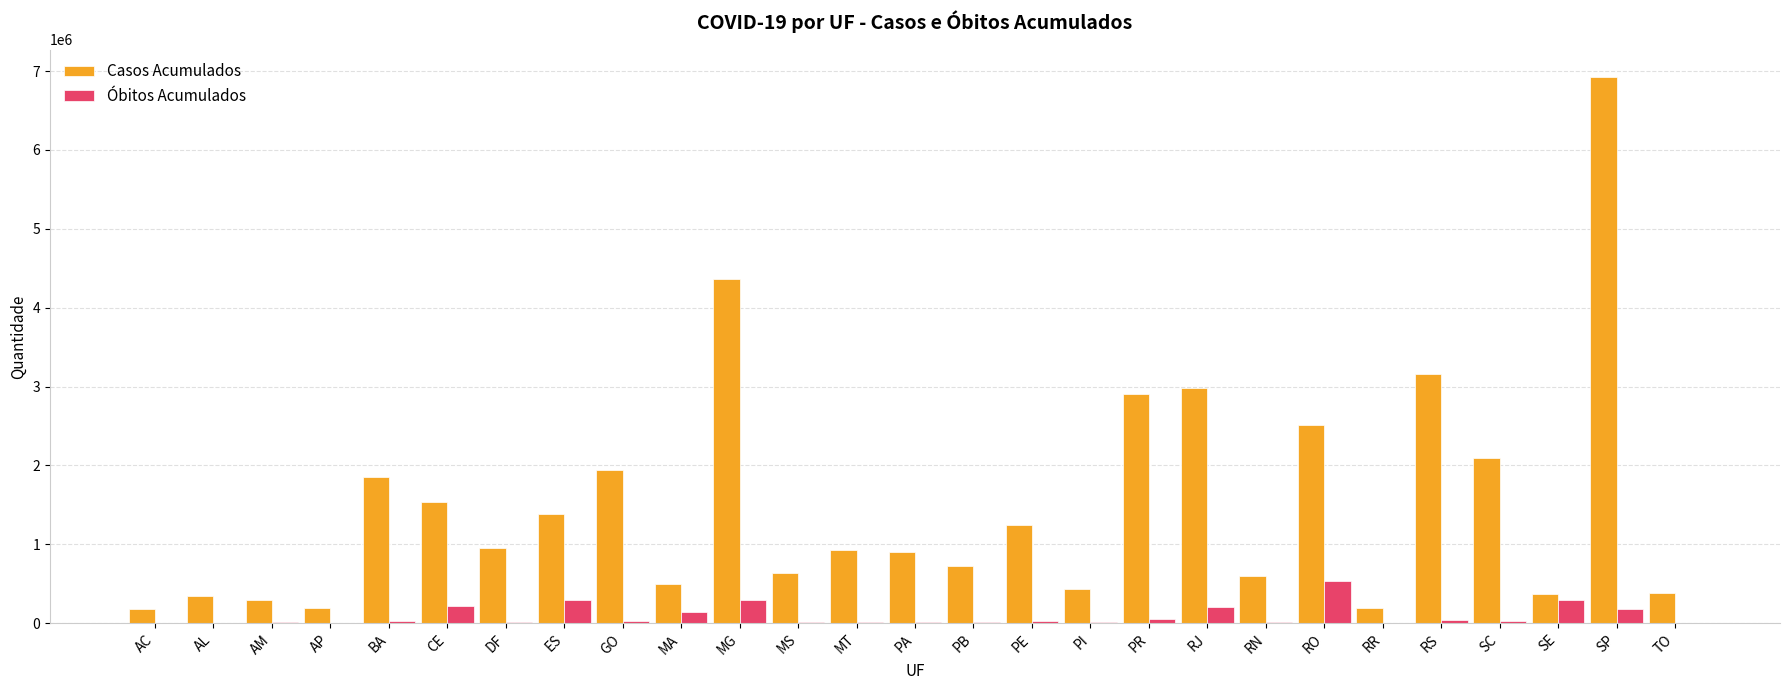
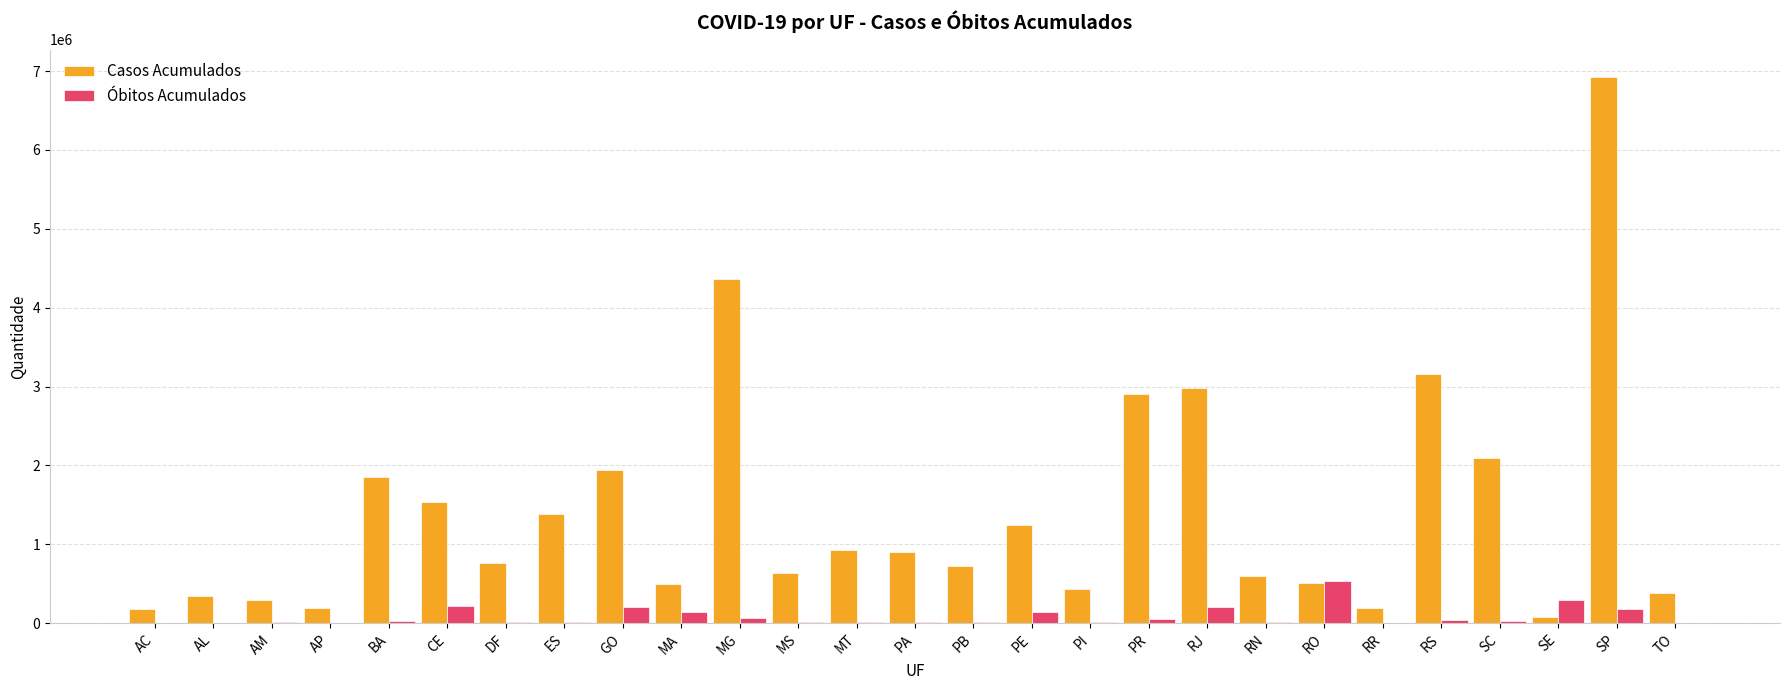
  {
    "Casos Acumulados": {
      "AC": 200000,
      "AL": 400000,
      "AM": 300000,
      "AP": 200000,
      "BA": 1800000,
      "CE": 1500000,
-     "DF": 1000000,
+     "DF": 800000,
      "ES": 1400000,
      "GO": 1900000,
      "MA": 500000,
      "MG": 4400000,
      "MS": 600000,
      "MT": 900000,
      "PA": 900000,
      "PB": 700000,
      "PE": 1200000,
      "PI": 400000,
      "PR": 2900000,
      "RJ": 3000000,
      "RN": 600000,
-     "RO": 2500000,
+     "RO": 500000,
      "RR": 200000,
      "RS": 3200000,
      "SC": 2100000,
-     "SE": 400000,
+     "SE": 100000,
      "SP": 6900000,
      "TO": 400000
    },
    "Óbitos Acumulados": {
      "BA": 0,
      "CE": 200000,
-     "ES": 300000,
-     "GO": 0,
+     "ES": 0,
+     "GO": 200000,
      "MA": 100000,
-     "MG": 300000,
-     "PE": 0,
+     "MG": 100000,
+     "PE": 100000,
      "PR": 0,
      "RJ": 200000,
      "RO": 500000,
      "RS": 0,
      "SE": 300000,
      "SP": 200000
    }
  }
